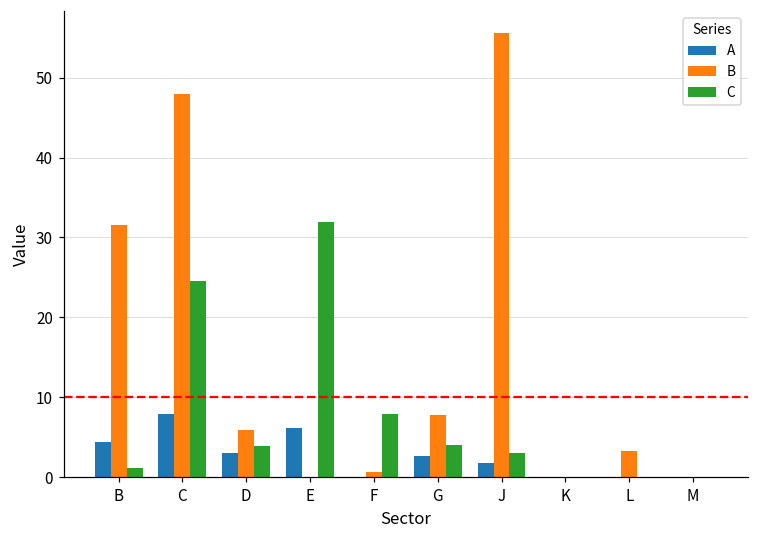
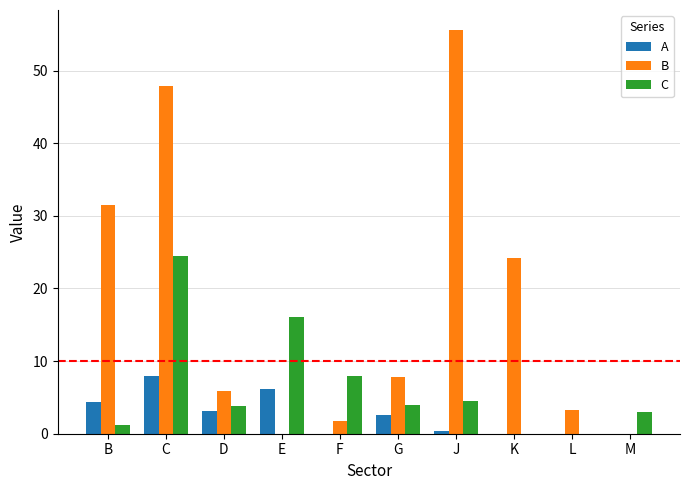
  {
    "A": {
      "B": 4,
      "C": 8,
      "D": 3,
      "E": 6,
      "G": 3,
-     "J": 2
+     "J": 0
    },
    "B": {
      "B": 31,
      "C": 48,
      "D": 6,
-     "F": 1,
+     "F": 2,
      "G": 8,
      "J": 56,
-     "K": 0,
+     "K": 24,
      "L": 3
    },
    "C": {
      "B": 1,
      "C": 25,
      "D": 4,
-     "E": 32,
+     "E": 16,
      "F": 8,
      "G": 4,
-     "J": 3,
-     "M": 0
+     "J": 4,
+     "M": 3
    }
  }
